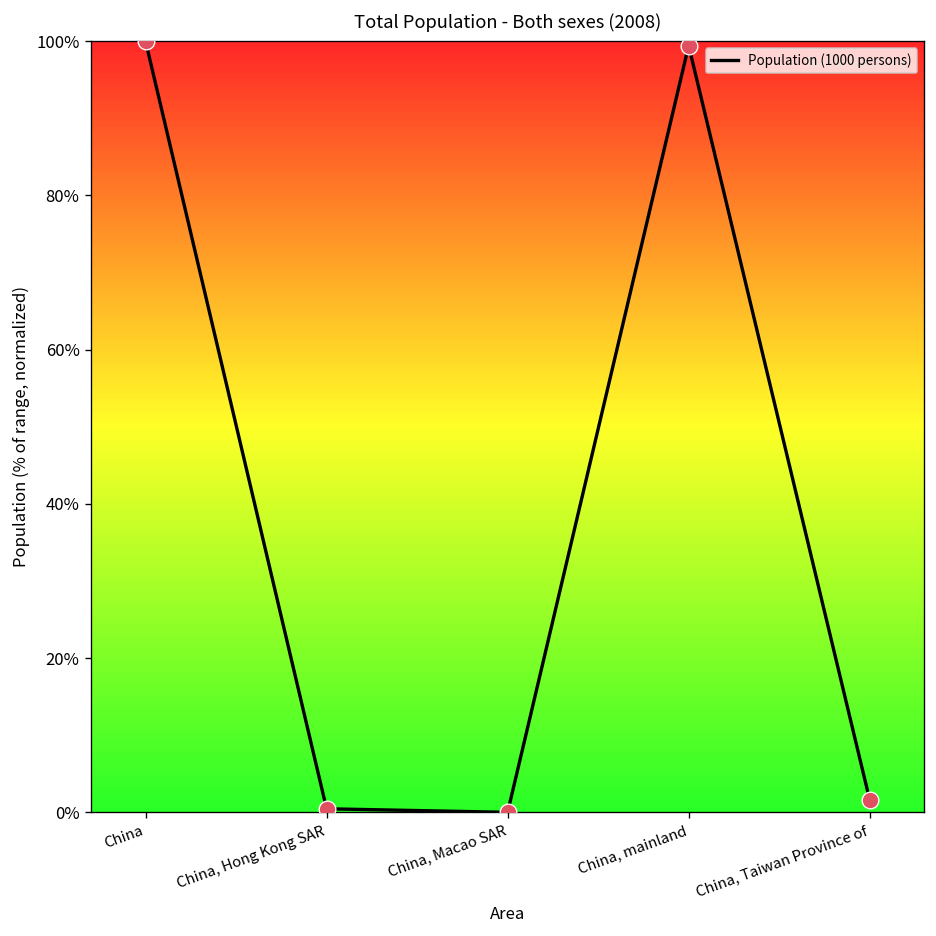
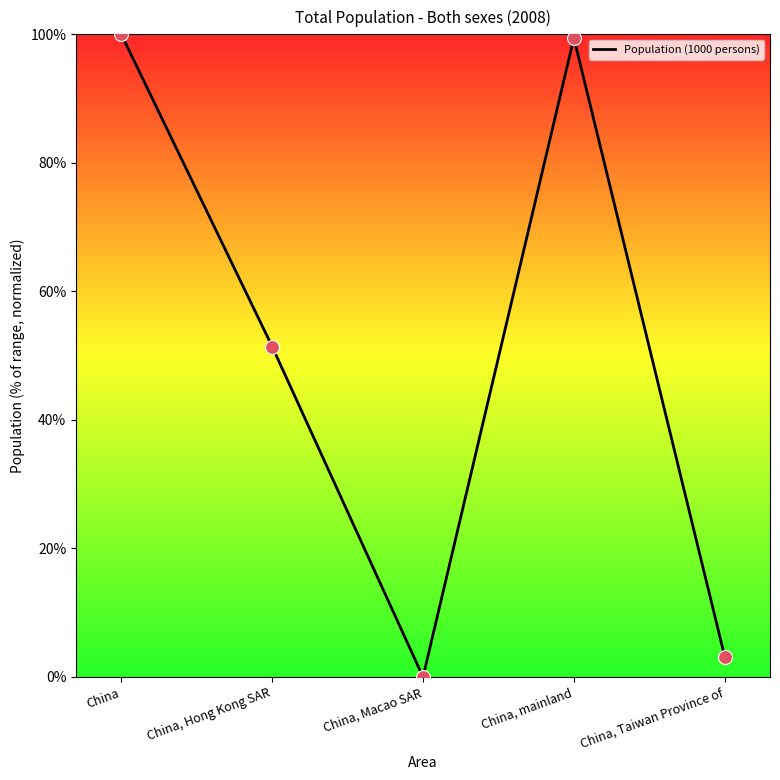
  {
    "China": "100%",
-   "China, Hong Kong SAR": "0%",
+   "China, Hong Kong SAR": "51%",
    "China, Macao SAR": "0%",
    "China, mainland": "99%",
-   "China, Taiwan Province of": "2%"
+   "China, Taiwan Province of": "3%"
  }
